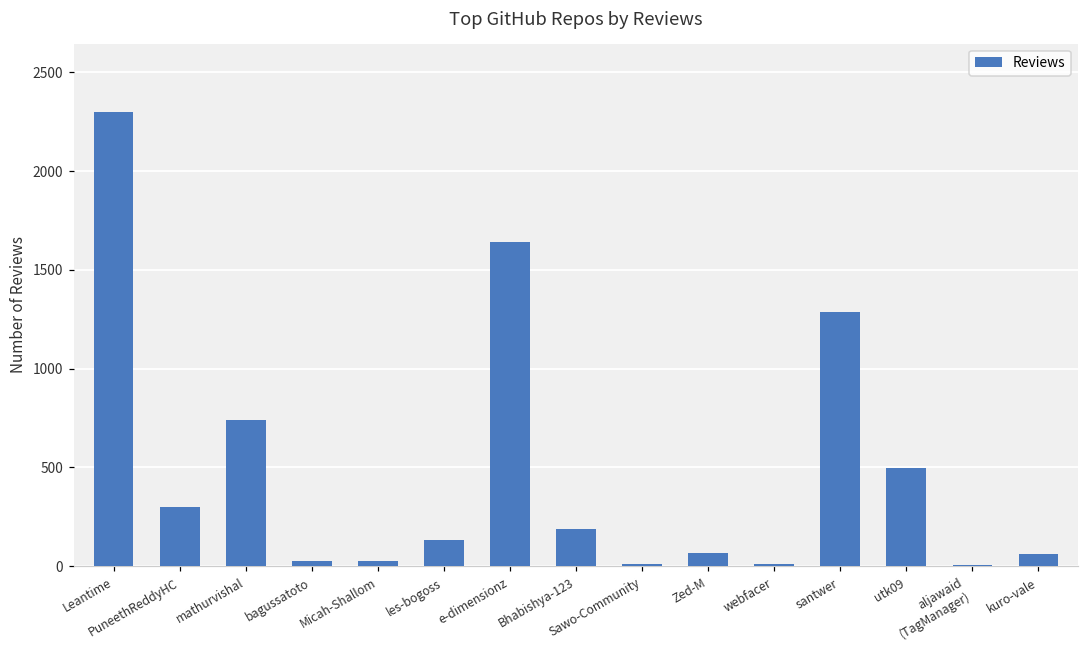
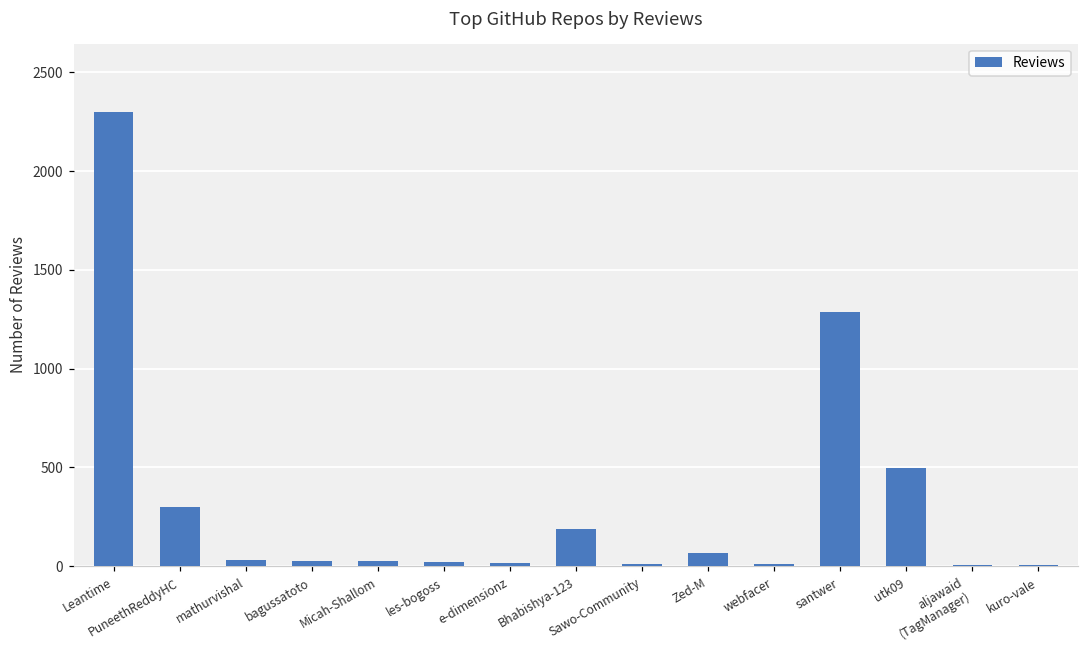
  {
    "Leantime": 2300,
    "PuneethReddyHC": 300,
-   "mathurvishal": 740,
+   "mathurvishal": 30,
    "bagussatoto": 30,
    "Micah-Shallom": 30,
-   "les-bogoss": 130,
-   "e-dimensionz": 1640,
+   "les-bogoss": 20,
+   "e-dimensionz": 20,
    "Bhabishya-123": 190,
    "Zed-M": 70,
    "santwer": 1290,
    "utk09": 500,
-   "kuro-vale": 60
+   "kuro-vale": 10
  }
